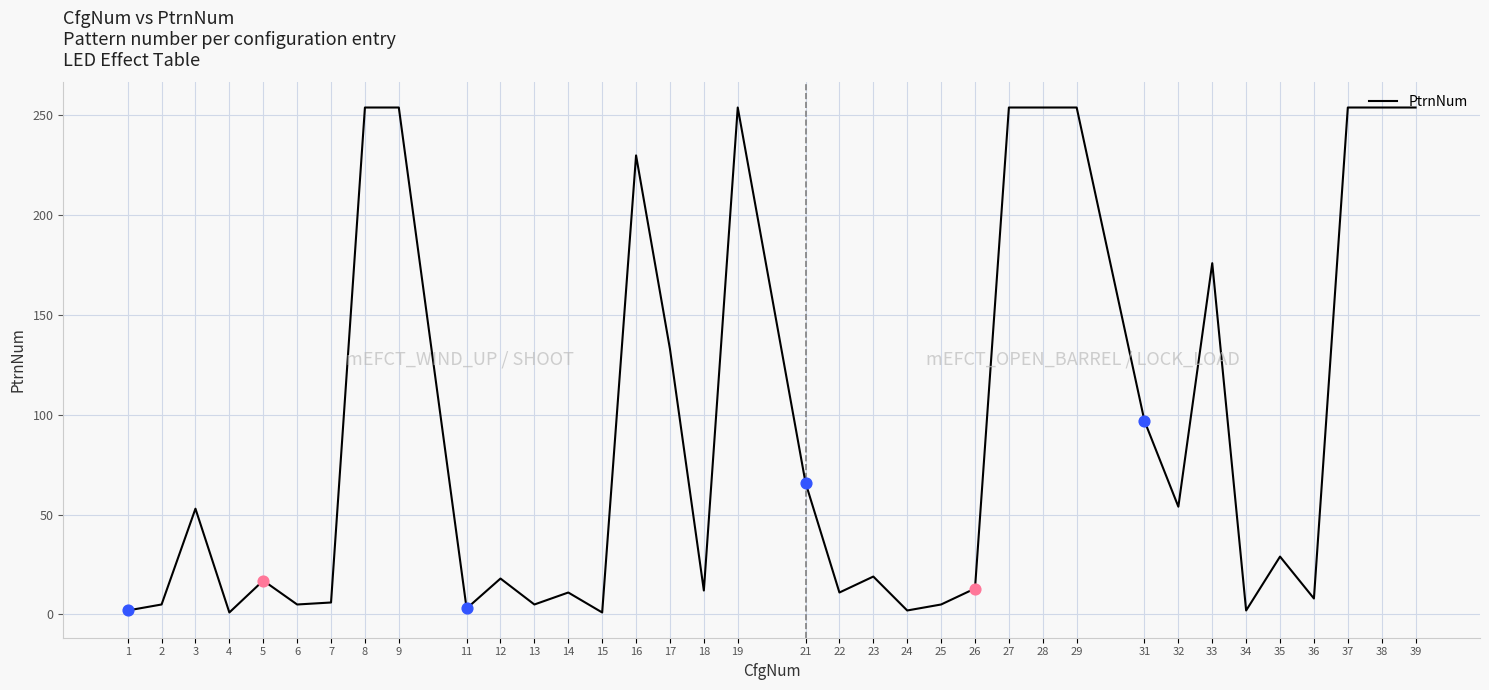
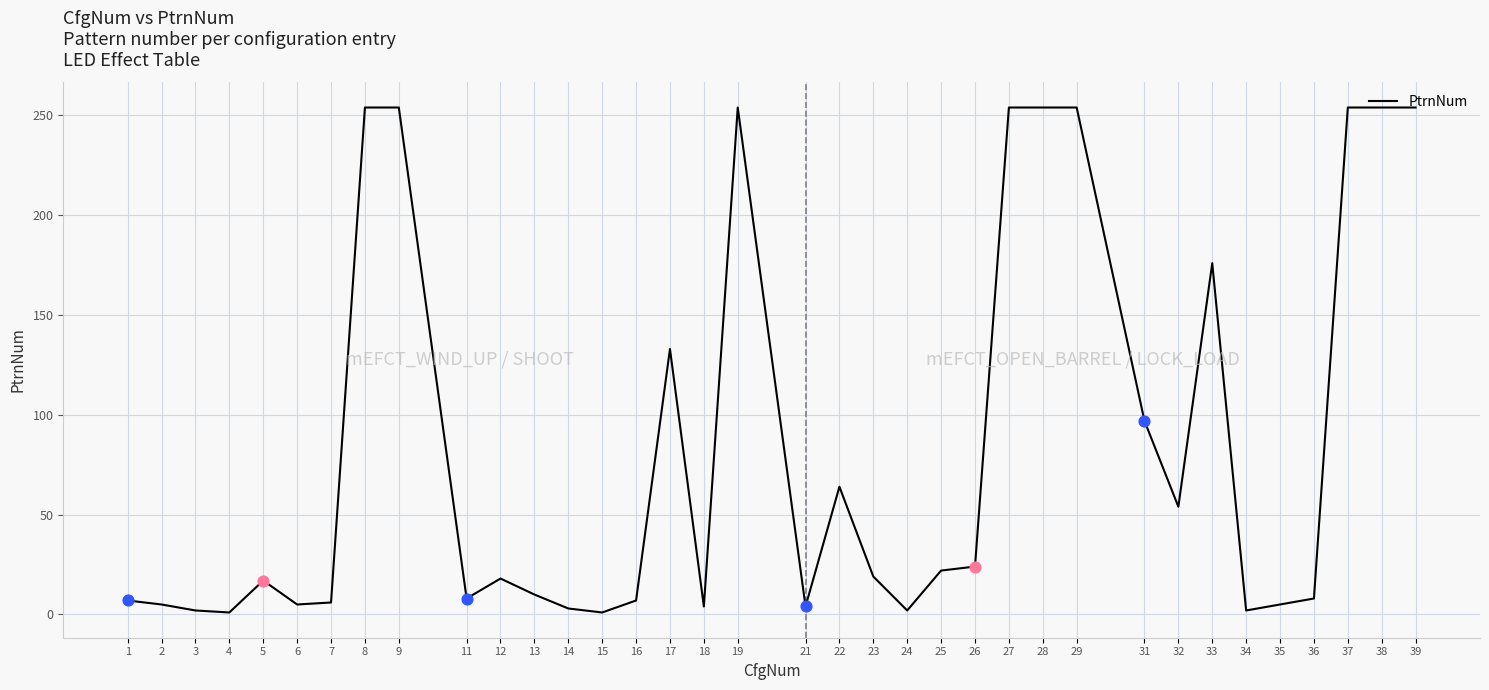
  {
    "PtrnNum": {
-     "1": 2,
+     "1": 7,
      "2": 5,
-     "3": 53,
+     "3": 2,
      "4": 1,
      "6": 5,
      "7": 6,
      "8": 254,
      "9": 254,
-     "11": 3,
+     "11": 8,
      "12": 18,
-     "13": 5,
-     "14": 11,
+     "13": 10,
+     "14": 3,
      "15": 1,
-     "16": 230,
+     "16": 7,
      "17": 133,
-     "18": 12,
+     "18": 4,
      "19": 254,
-     "21": 66,
-     "22": 11,
+     "21": 4,
+     "22": 64,
      "23": 19,
      "24": 2,
-     "25": 5,
-     "26": 13,
+     "25": 22,
+     "26": 24,
      "27": 254,
      "28": 254,
      "29": 254,
      "32": 54,
      "33": 176,
      "34": 2,
-     "35": 29,
+     "35": 5,
      "36": 8,
      "37": 254,
      "38": 254,
      "39": 254
    }
  }
